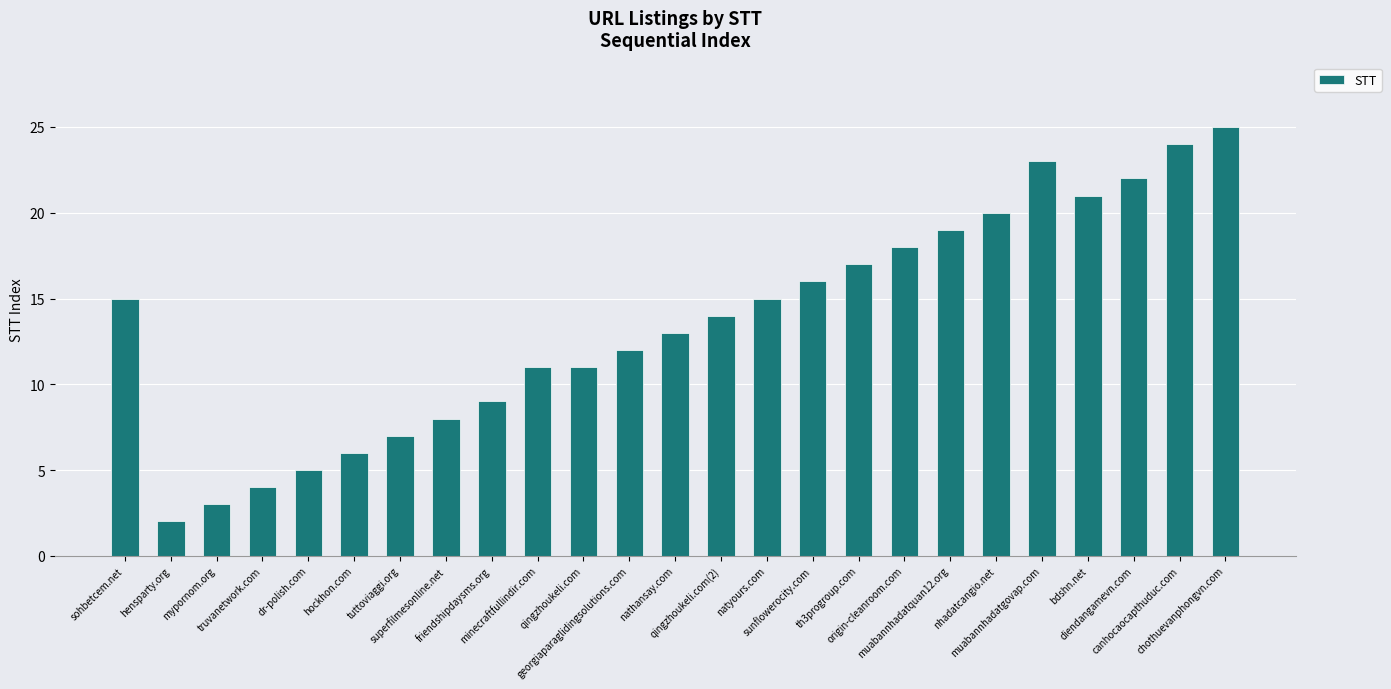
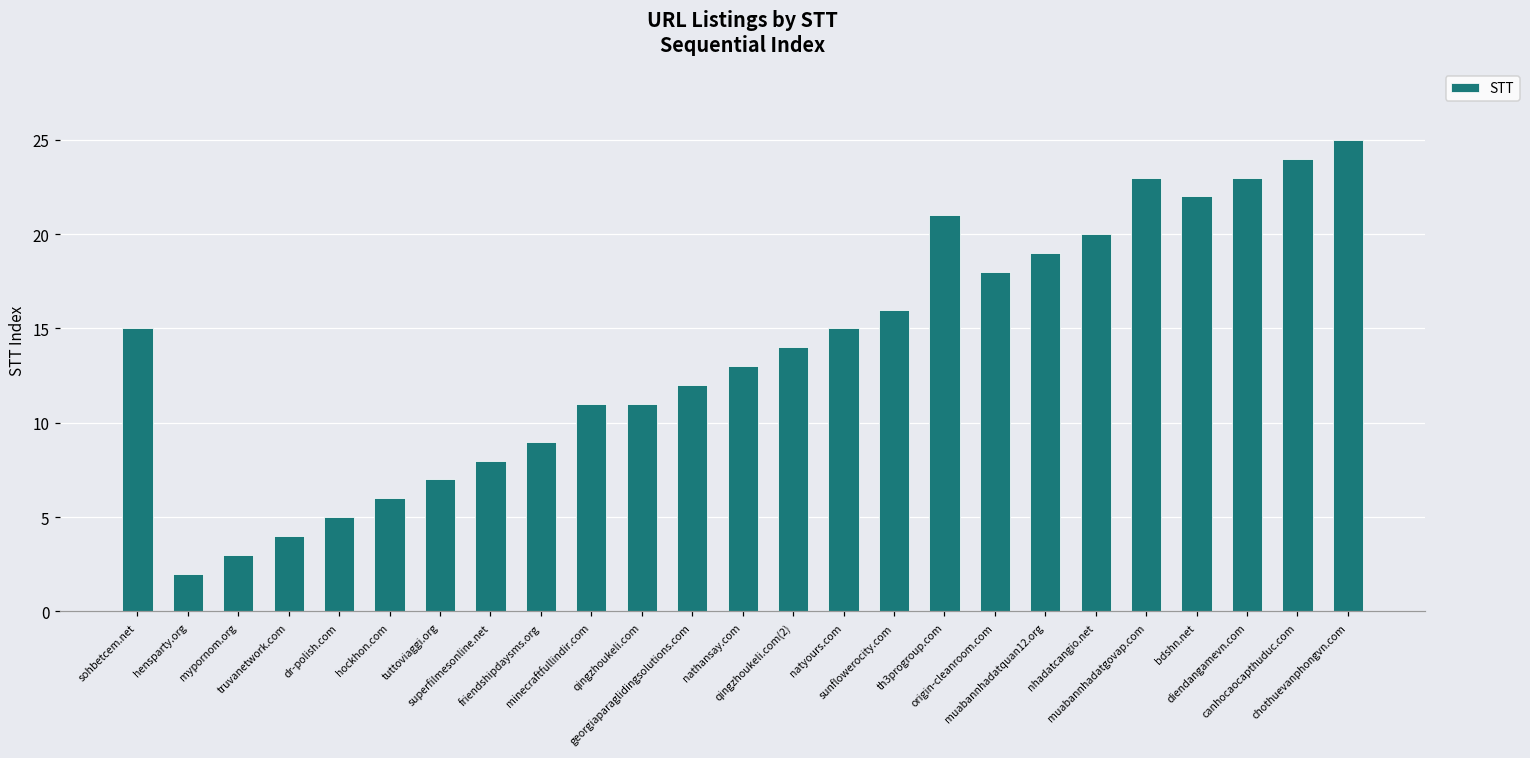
  {
    "sohbetcem.net": 15,
    "hensparty.org": 2,
    "mypornom.org": 3,
    "truvanetwork.com": 4,
    "dr-polish.com": 5,
    "hockhon.com": 6,
    "tuttoviaggi.org": 7,
    "superfilmesonline.net": 8,
    "friendshipdaysms.org": 9,
    "minecraftfullindir.com": 11,
    "qingzhoukeli.com": 11,
    "georgiaparaglidingsolutions.com": 12,
    "nathansay.com": 13,
    "qingzhoukeli.com(2)": 14,
    "natyours.com": 15,
    "sunflowerocity.com": 16,
-   "th3progroup.com": 17,
+   "th3progroup.com": 21,
    "origin-cleanroom.com": 18,
    "muabannhadatquan12.org": 19,
    "nhadatcangio.net": 20,
    "muabannhadatgovap.com": 23,
-   "bdshn.net": 21,
-   "diendangamevn.com": 22,
+   "bdshn.net": 22,
+   "diendangamevn.com": 23,
    "canhocaocapthuduc.com": 24,
    "chothuevanphongvn.com": 25
  }
